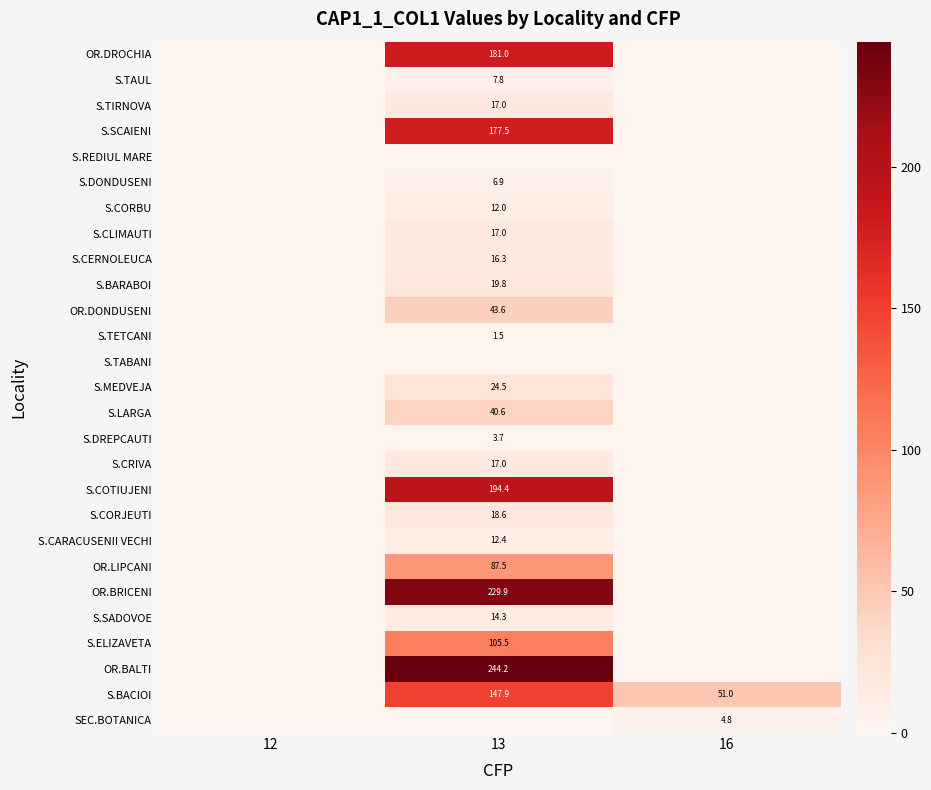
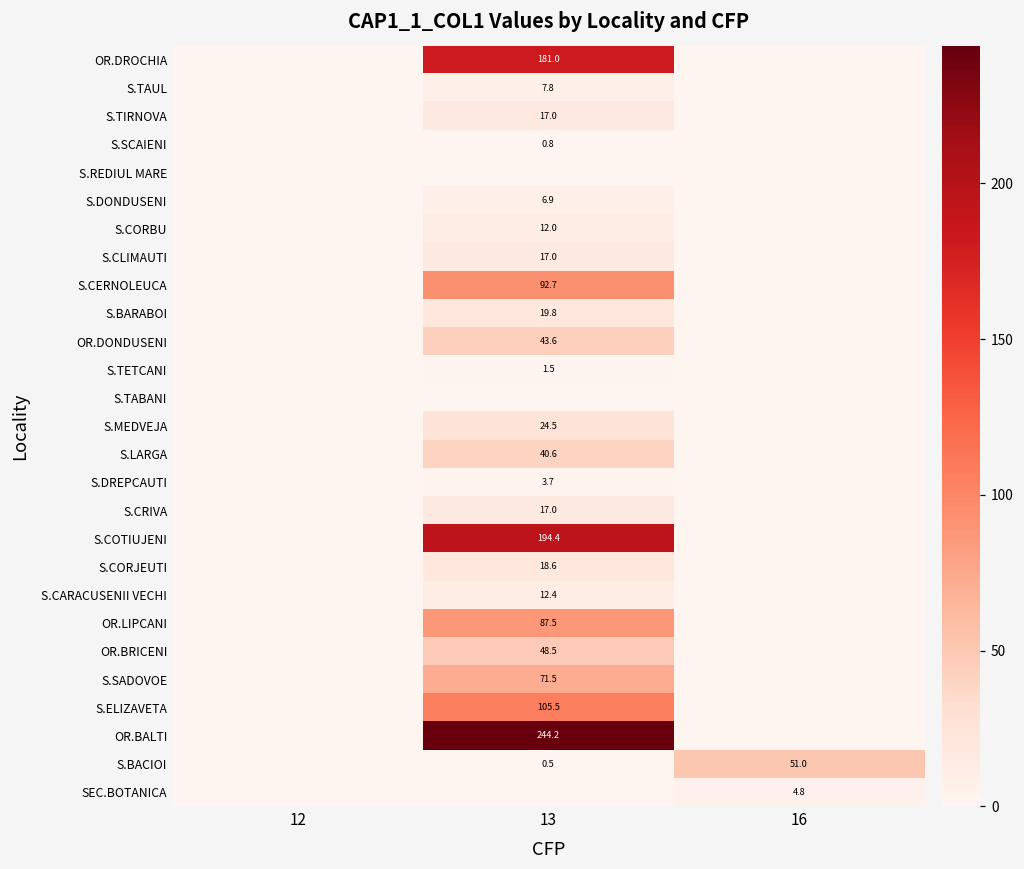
  {
    "OR.DROCHIA": {
      "13": 181.0
    },
    "S.TAUL": {
      "13": 7.8
    },
    "S.TIRNOVA": {
      "13": 17.0
    },
    "S.SCAIENI": {
-     "13": 177.5
+     "13": 0.8
    },
    "S.DONDUSENI": {
      "13": 6.9
    },
    "S.CORBU": {
      "13": 12.0
    },
    "S.CLIMAUTI": {
      "13": 17.0
    },
    "S.CERNOLEUCA": {
-     "13": 16.3
+     "13": 92.7
    },
    "S.BARABOI": {
      "13": 19.8
    },
    "OR.DONDUSENI": {
      "13": 43.6
    },
    "S.TETCANI": {
      "13": 1.5
    },
    "S.MEDVEJA": {
      "13": 24.5
    },
    "S.LARGA": {
      "13": 40.6
    },
    "S.DREPCAUTI": {
      "13": 3.7
    },
    "S.CRIVA": {
      "13": 17.0
    },
    "S.COTIUJENI": {
      "13": 194.4
    },
    "S.CORJEUTI": {
      "13": 18.6
    },
    "S.CARACUSENII VECHI": {
      "13": 12.4
    },
    "OR.LIPCANI": {
      "13": 87.5
    },
    "OR.BRICENI": {
-     "13": 229.9
+     "13": 48.5
    },
    "S.SADOVOE": {
-     "13": 14.3
+     "13": 71.5
    },
    "S.ELIZAVETA": {
      "13": 105.5
    },
    "OR.BALTI": {
      "13": 244.2
    },
    "S.BACIOI": {
-     "13": 147.9,
+     "13": 0.5,
      "16": 51.0
    },
    "SEC.BOTANICA": {
      "16": 4.8
    }
  }
